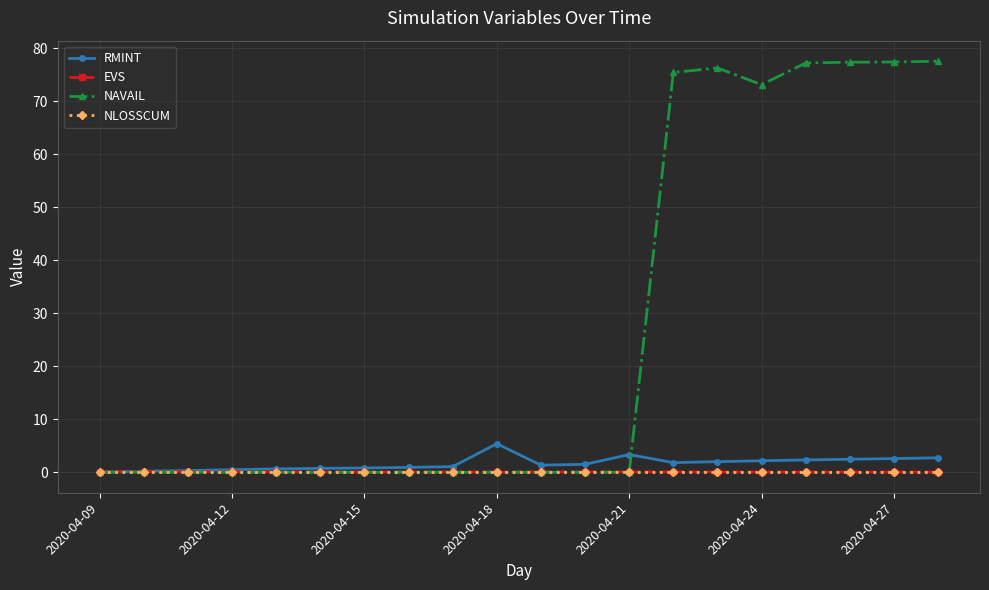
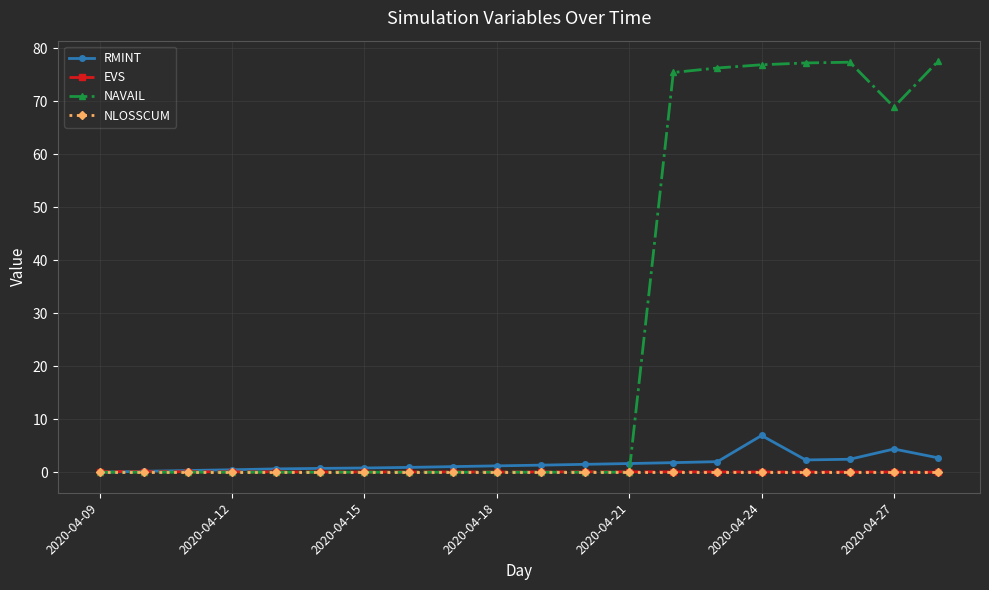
  {
    "RMINT": {
      "2020-04-15": 1,
-     "2020-04-18": 5,
-     "2020-04-21": 3,
-     "2020-04-24": 2,
-     "2020-04-27": 3
+     "2020-04-18": 1,
+     "2020-04-21": 2,
+     "2020-04-24": 7,
+     "2020-04-27": 4
    },
    "NLOSSCUM": {
      "2020-04-24": 0,
      "2020-04-27": 0
    },
    "NAVAIL": {
-     "2020-04-24": 73,
-     "2020-04-27": 77
+     "2020-04-24": 77,
+     "2020-04-27": 69
    }
  }
